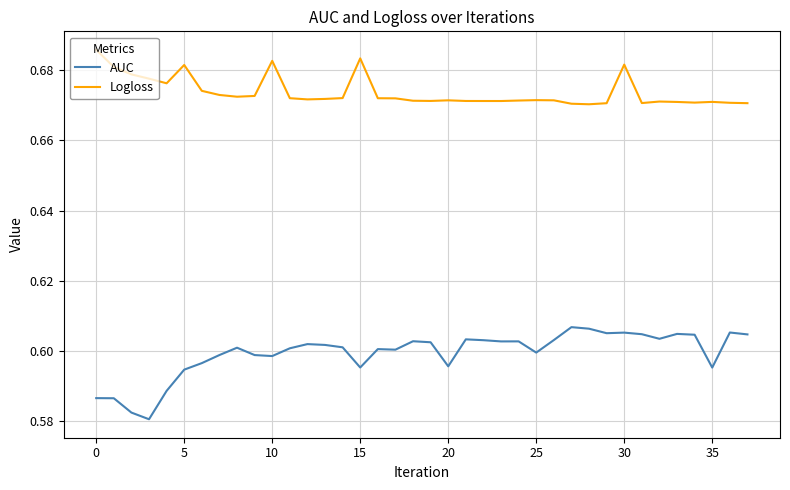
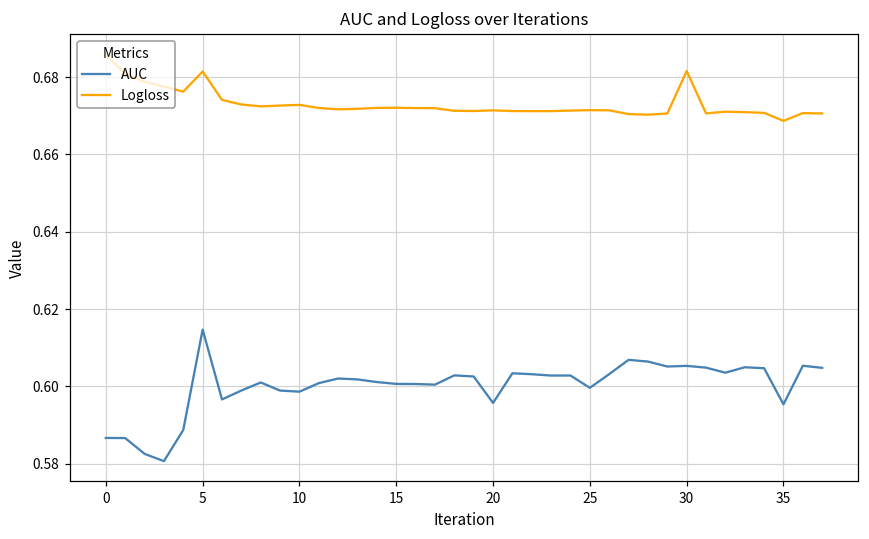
  {
    "AUC": {
      "0": 0.587,
-     "5": 0.595,
+     "5": 0.615,
      "10": 0.599,
-     "15": 0.595,
+     "15": 0.601,
      "20": 0.596,
      "25": 0.600,
      "30": 0.605,
      "35": 0.595
    },
    "Logloss": {
      "5": 0.681,
-     "10": 0.683,
-     "15": 0.683,
+     "10": 0.673,
+     "15": 0.672,
      "20": 0.671,
      "25": 0.671,
      "30": 0.682,
-     "35": 0.671
+     "35": 0.669
    }
  }
